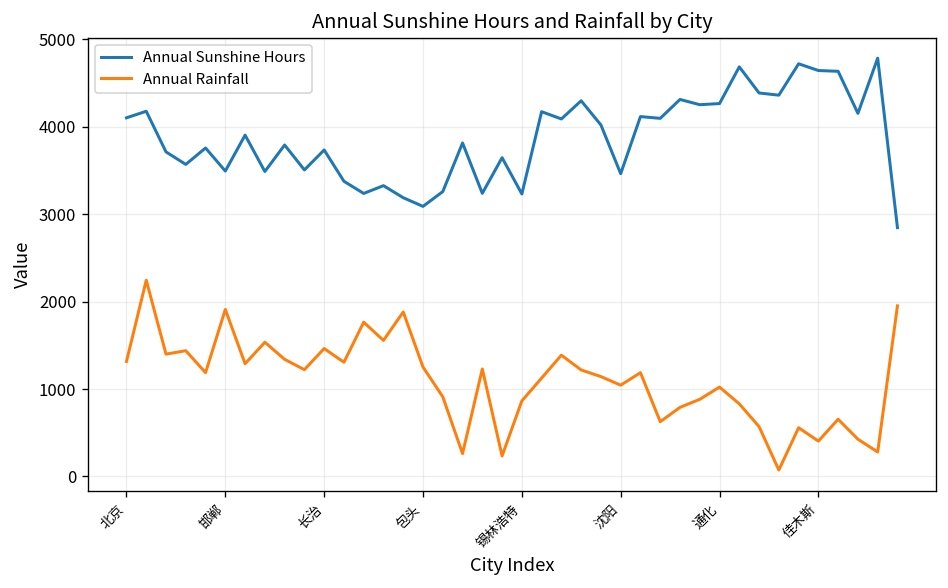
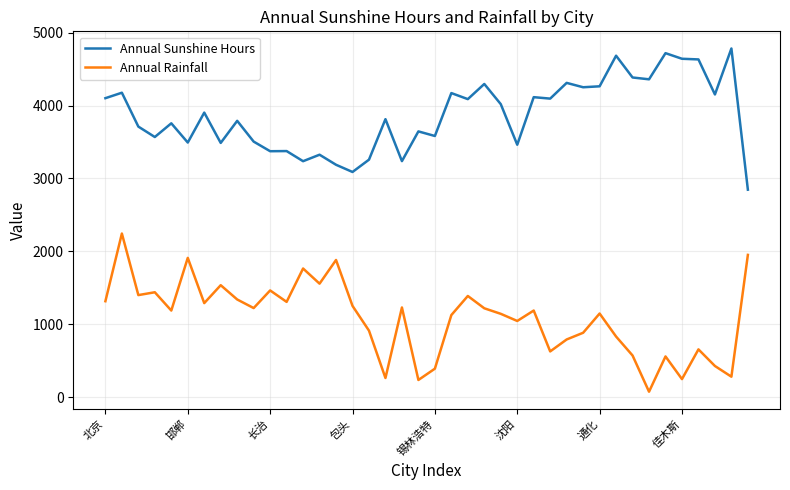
  {
    "Annual Sunshine Hours": {
      "北京": 4100,
      "邯郸": 3500,
-     "长治": 3700,
+     "长治": 3400,
      "包头": 3100,
-     "锡林浩特": 3200,
+     "锡林浩特": 3600,
      "沈阳": 3500,
      "通化": 4300,
      "佳木斯": 4600
    },
    "Annual Rainfall": {
      "北京": 1300,
      "邯郸": 1900,
      "长治": 1500,
      "包头": 1300,
-     "锡林浩特": 900,
+     "锡林浩特": 400,
      "沈阳": 1000,
-     "通化": 1000,
-     "佳木斯": 400
+     "通化": 1100,
+     "佳木斯": 200
    }
  }
